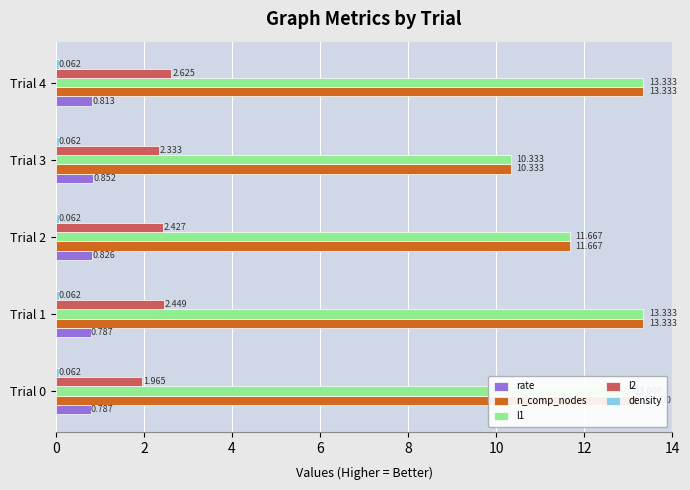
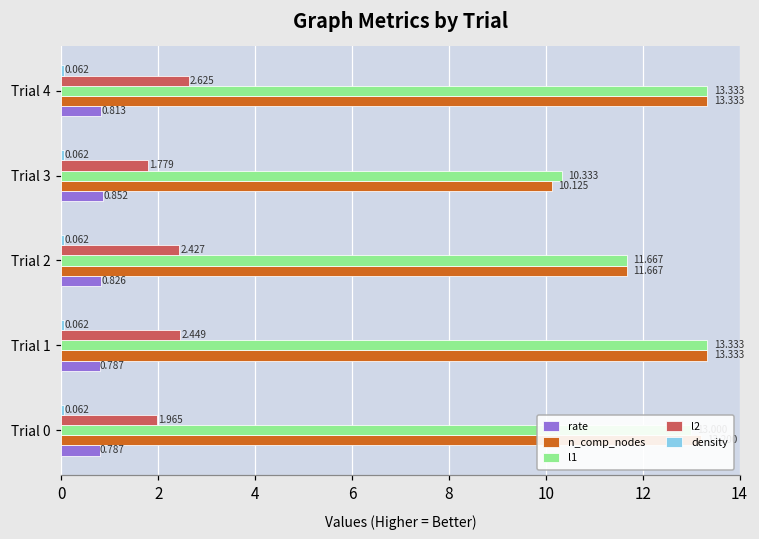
  {
    "rate": {
      "Trial 4": 0.813,
      "Trial 3": 0.852,
      "Trial 2": 0.826,
      "Trial 1": 0.787,
      "Trial 0": 0.787
    },
    "n_comp_nodes": {
      "Trial 4": 13.333,
-     "Trial 3": 10.333,
+     "Trial 3": 10.125,
      "Trial 2": 11.667,
      "Trial 1": 13.333
    },
    "l1": {
      "Trial 4": 13.333,
      "Trial 3": 10.333,
      "Trial 2": 11.667,
      "Trial 1": 13.333
    },
    "l2": {
      "Trial 4": 2.625,
-     "Trial 3": 2.333,
+     "Trial 3": 1.779,
      "Trial 2": 2.427,
      "Trial 1": 2.449,
      "Trial 0": 1.965
    },
    "density": {
      "Trial 4": 0.062,
      "Trial 3": 0.062,
      "Trial 2": 0.062,
      "Trial 1": 0.062,
      "Trial 0": 0.062
    }
  }
